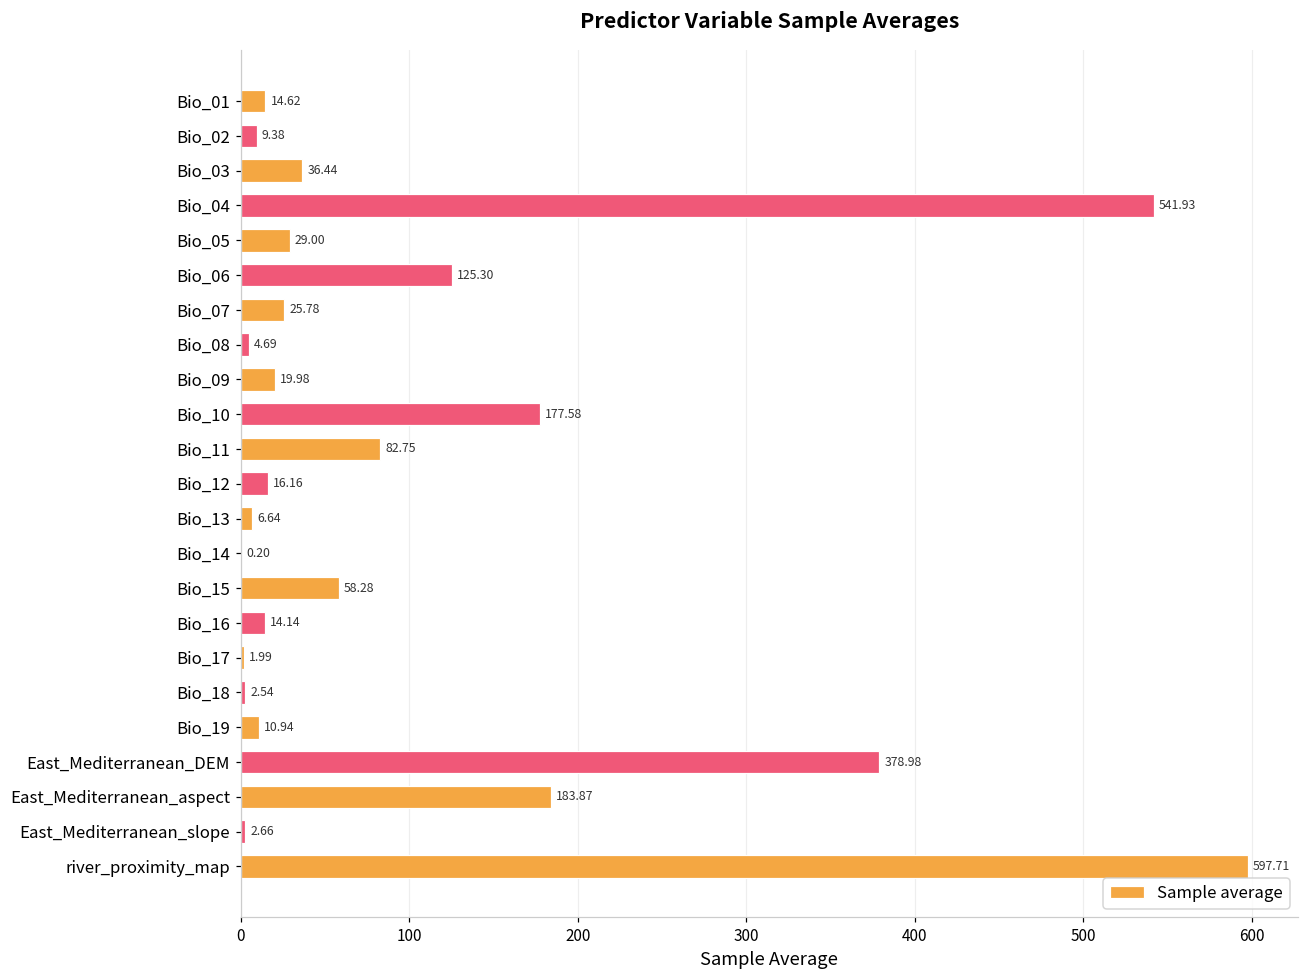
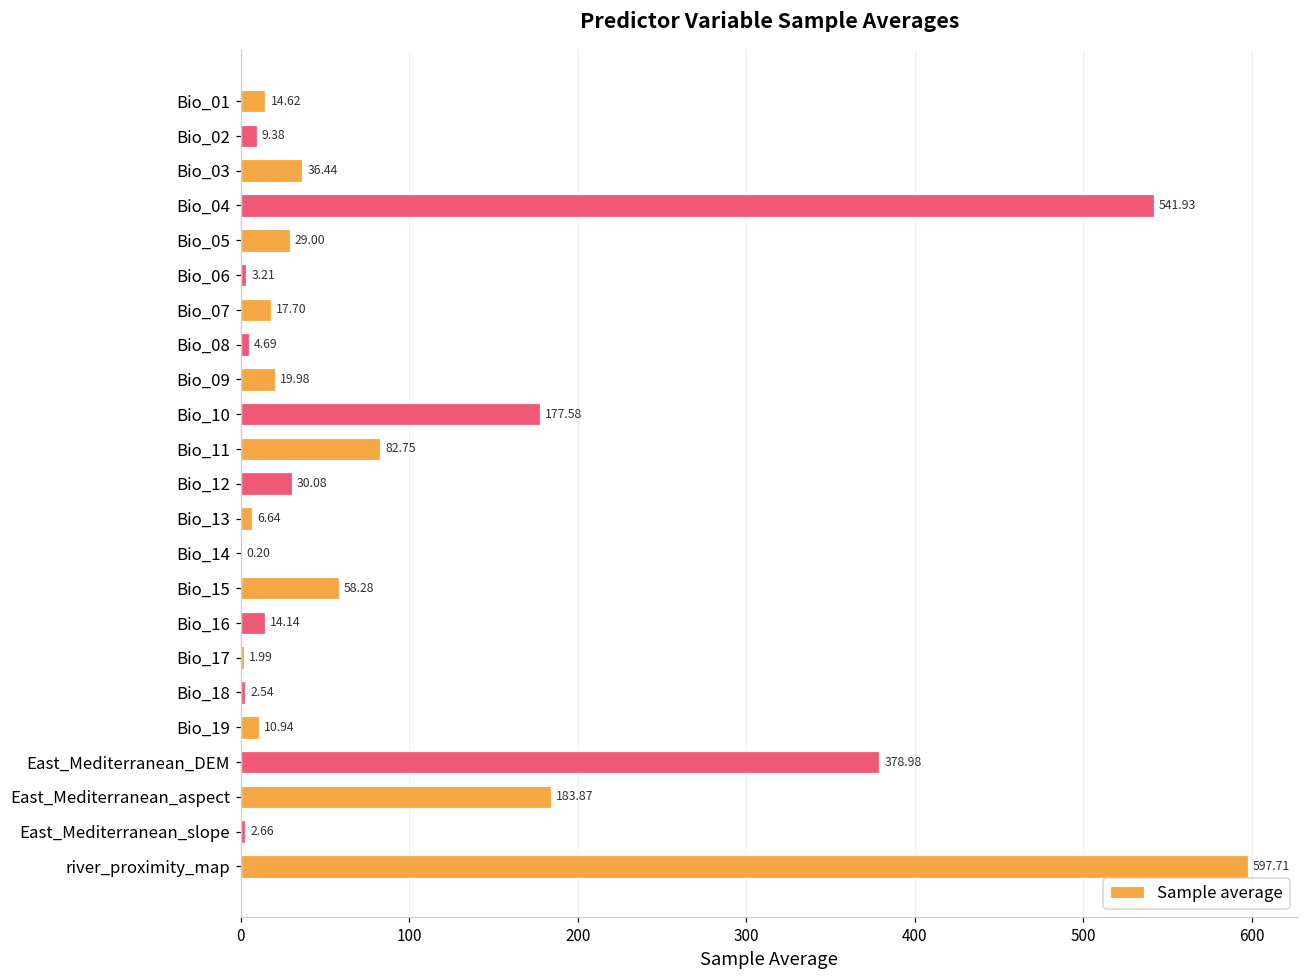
  {
    "Bio_01": 14.62,
    "Bio_02": 9.38,
    "Bio_03": 36.44,
    "Bio_04": 541.93,
    "Bio_05": 29.00,
-   "Bio_06": 125.30,
-   "Bio_07": 25.78,
+   "Bio_06": 3.21,
+   "Bio_07": 17.70,
    "Bio_08": 4.69,
    "Bio_09": 19.98,
    "Bio_10": 177.58,
    "Bio_11": 82.75,
-   "Bio_12": 16.16,
+   "Bio_12": 30.08,
    "Bio_13": 6.64,
    "Bio_14": 0.20,
    "Bio_15": 58.28,
    "Bio_16": 14.14,
    "Bio_17": 1.99,
    "Bio_18": 2.54,
    "Bio_19": 10.94,
    "East_Mediterranean_DEM": 378.98,
    "East_Mediterranean_aspect": 183.87,
    "East_Mediterranean_slope": 2.66,
    "river_proximity_map": 597.71
  }
